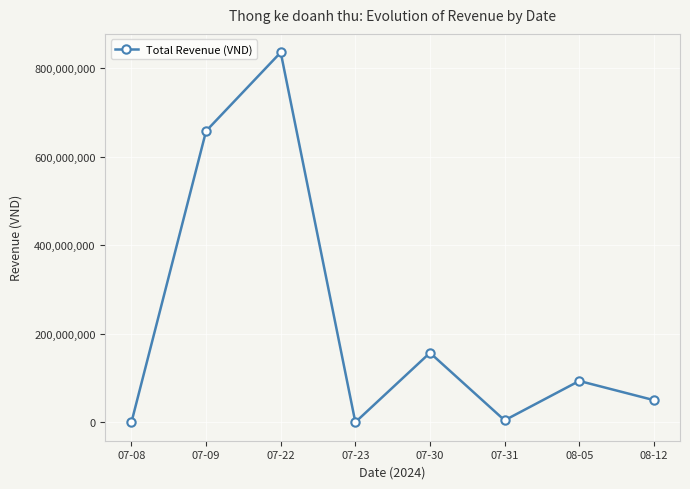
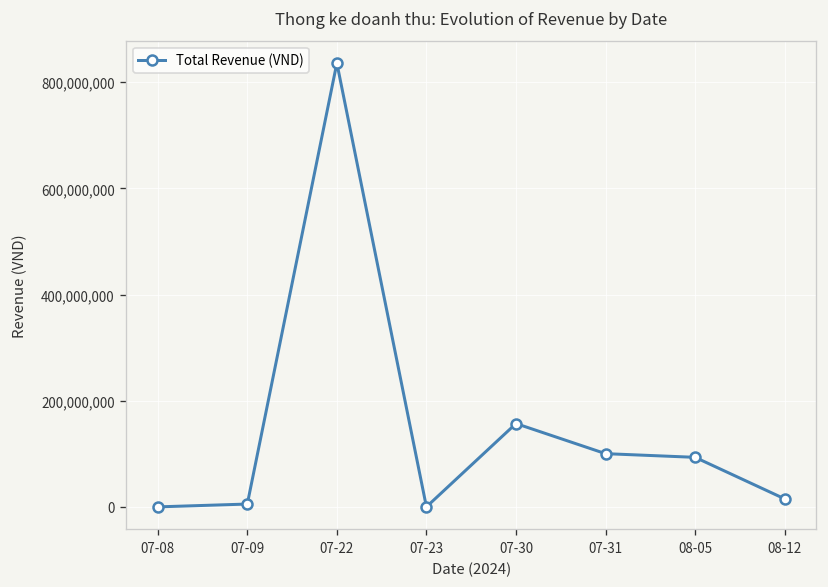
  {
    "07-08": "0",
-   "07-09": "660,000,000",
+   "07-09": "10,000,000",
    "07-22": "840,000,000",
    "07-23": "0",
    "07-30": "160,000,000",
-   "07-31": "0",
+   "07-31": "100,000,000",
    "08-05": "90,000,000",
-   "08-12": "50,000,000"
+   "08-12": "20,000,000"
  }
